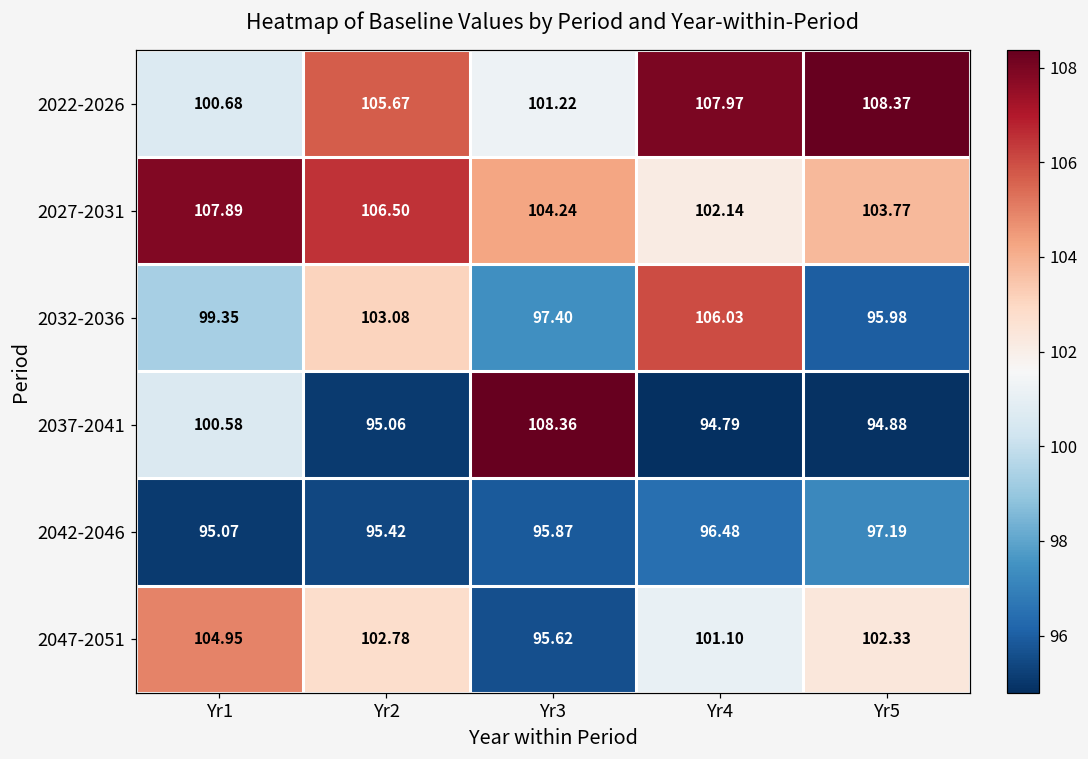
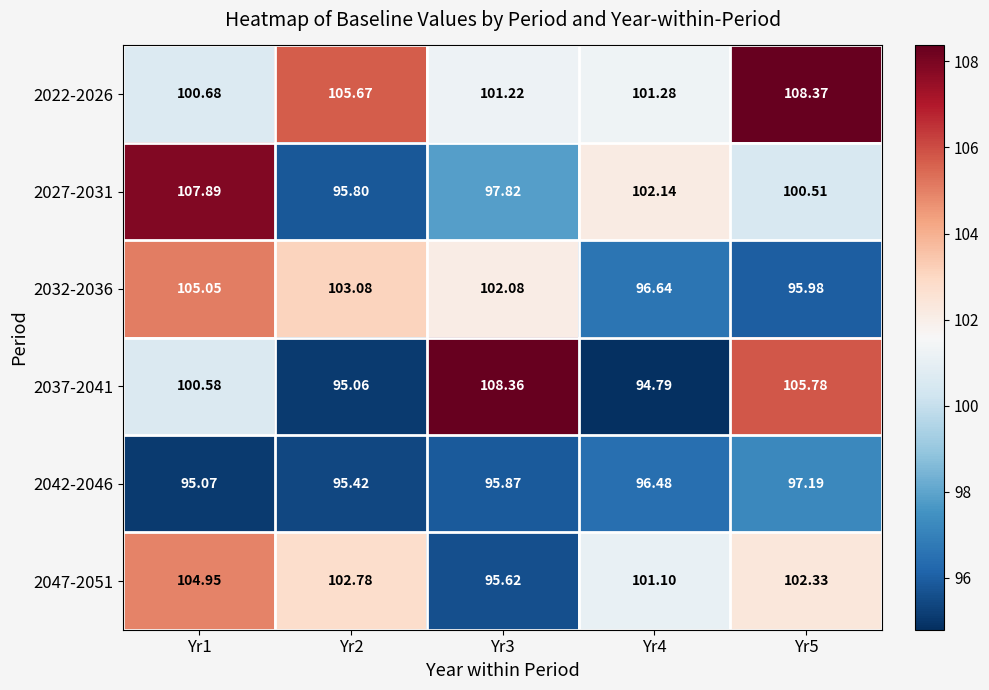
  {
    "2022-2026": {
      "Yr1": 100.68,
      "Yr2": 105.67,
      "Yr3": 101.22,
-     "Yr4": 107.97,
+     "Yr4": 101.28,
      "Yr5": 108.37
    },
    "2027-2031": {
      "Yr1": 107.89,
-     "Yr2": 106.50,
-     "Yr3": 104.24,
+     "Yr2": 95.80,
+     "Yr3": 97.82,
      "Yr4": 102.14,
-     "Yr5": 103.77
+     "Yr5": 100.51
    },
    "2032-2036": {
-     "Yr1": 99.35,
+     "Yr1": 105.05,
      "Yr2": 103.08,
-     "Yr3": 97.40,
-     "Yr4": 106.03,
+     "Yr3": 102.08,
+     "Yr4": 96.64,
      "Yr5": 95.98
    },
    "2037-2041": {
      "Yr1": 100.58,
      "Yr2": 95.06,
      "Yr3": 108.36,
      "Yr4": 94.79,
-     "Yr5": 94.88
+     "Yr5": 105.78
    },
    "2042-2046": {
      "Yr1": 95.07,
      "Yr2": 95.42,
      "Yr3": 95.87,
      "Yr4": 96.48,
      "Yr5": 97.19
    },
    "2047-2051": {
      "Yr1": 104.95,
      "Yr2": 102.78,
      "Yr3": 95.62,
      "Yr4": 101.10,
      "Yr5": 102.33
    }
  }
